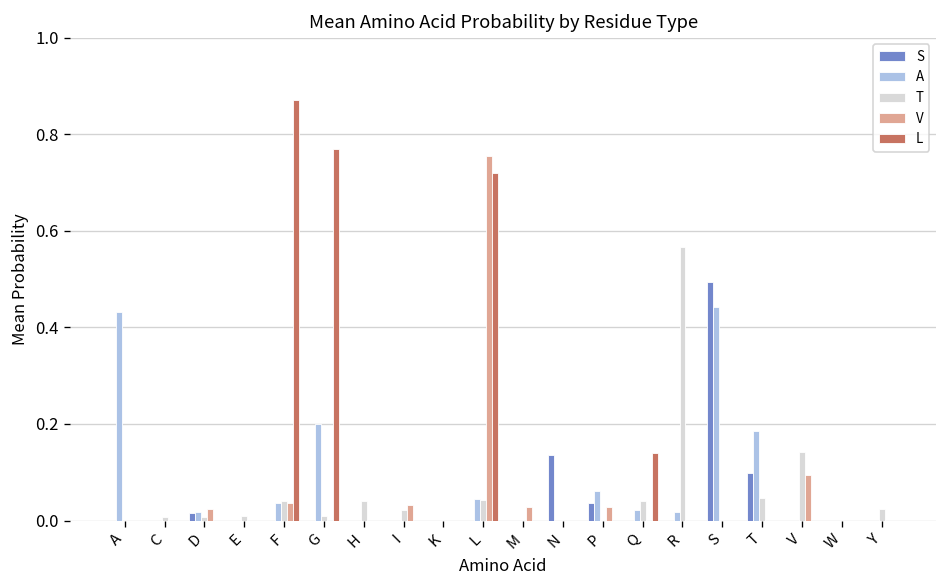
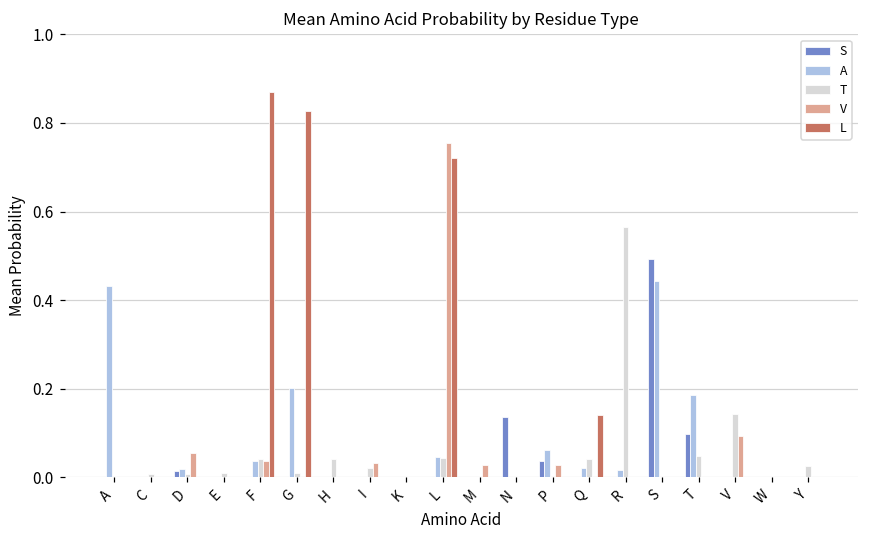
  {
    "S": {
      "A": 0.00,
      "C": 0.00,
      "D": 0.01,
      "E": 0.00,
      "F": 0.00,
      "G": 0.00,
      "H": 0.00,
      "I": 0.00,
      "K": 0.00,
      "L": 0.00,
      "M": 0.00,
      "N": 0.14,
      "P": 0.04,
      "Q": 0.00,
      "R": 0.00,
      "S": 0.49,
      "T": 0.10,
      "V": 0.00,
      "W": 0.00,
      "Y": 0.00
    },
    "V": {
      "A": 0.00,
      "C": 0.00,
-     "D": 0.02,
+     "D": 0.06,
      "E": 0.00,
      "F": 0.04,
      "G": 0.00,
      "H": 0.00,
      "I": 0.03,
      "K": 0.00,
      "L": 0.76,
      "M": 0.03,
      "N": 0.00,
      "P": 0.03,
      "Q": 0.00,
      "R": 0.00,
      "S": 0.00,
      "T": 0.00,
      "V": 0.09,
      "W": 0.00,
      "Y": 0.00
    },
    "L": {
      "A": 0.00,
      "C": 0.00,
      "D": 0.00,
      "E": 0.00,
      "F": 0.87,
-     "G": 0.77,
+     "G": 0.83,
      "H": 0.00,
      "I": 0.00,
      "K": 0.00,
      "L": 0.72,
      "M": 0.00,
      "N": 0.00,
      "P": 0.00,
      "Q": 0.14,
      "R": 0.00,
      "S": 0.00,
      "T": 0.00,
      "V": 0.00,
      "W": 0.00,
      "Y": 0.00
    }
  }
